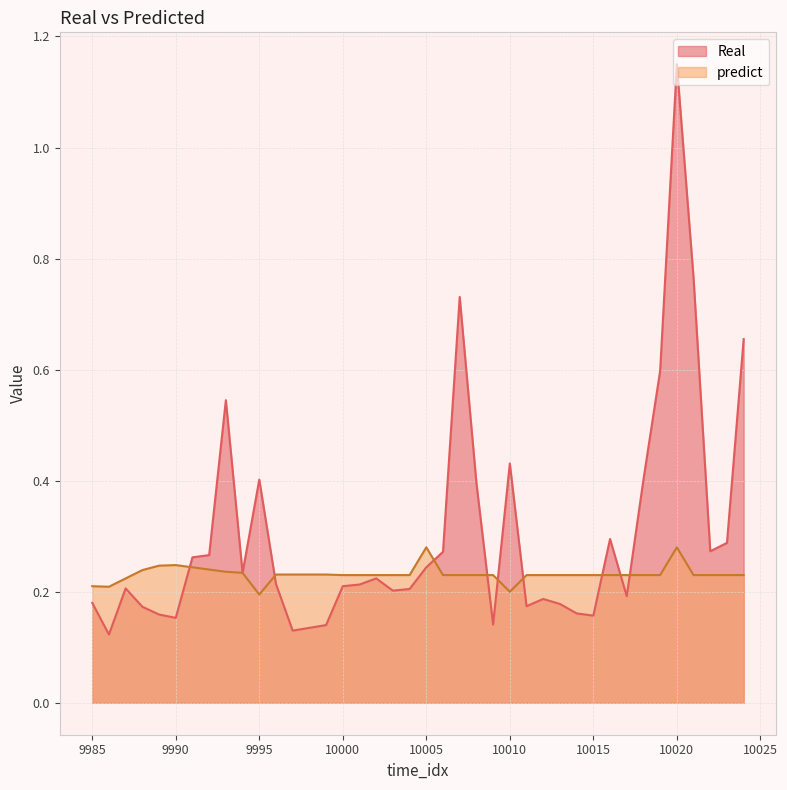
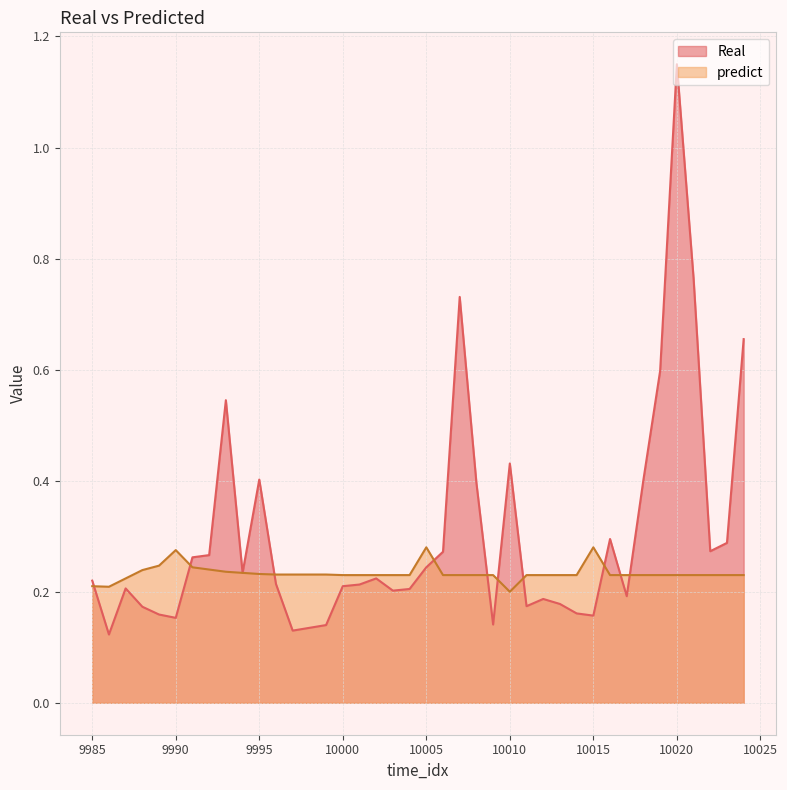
  {
    "Real": {
-     "9985": 0.18,
+     "9985": 0.22,
      "9990": 0.15,
      "9995": 0.40,
      "10000": 0.21,
      "10005": 0.24,
      "10010": 0.43,
      "10015": 0.16
    },
    "predict": {
      "9985": 0.21,
-     "9990": 0.25,
-     "9995": 0.20,
+     "9990": 0.28,
+     "9995": 0.23,
      "10000": 0.23,
      "10005": 0.28,
      "10010": 0.20,
-     "10015": 0.23,
-     "10020": 0.28
+     "10015": 0.28,
+     "10020": 0.23
    }
  }
